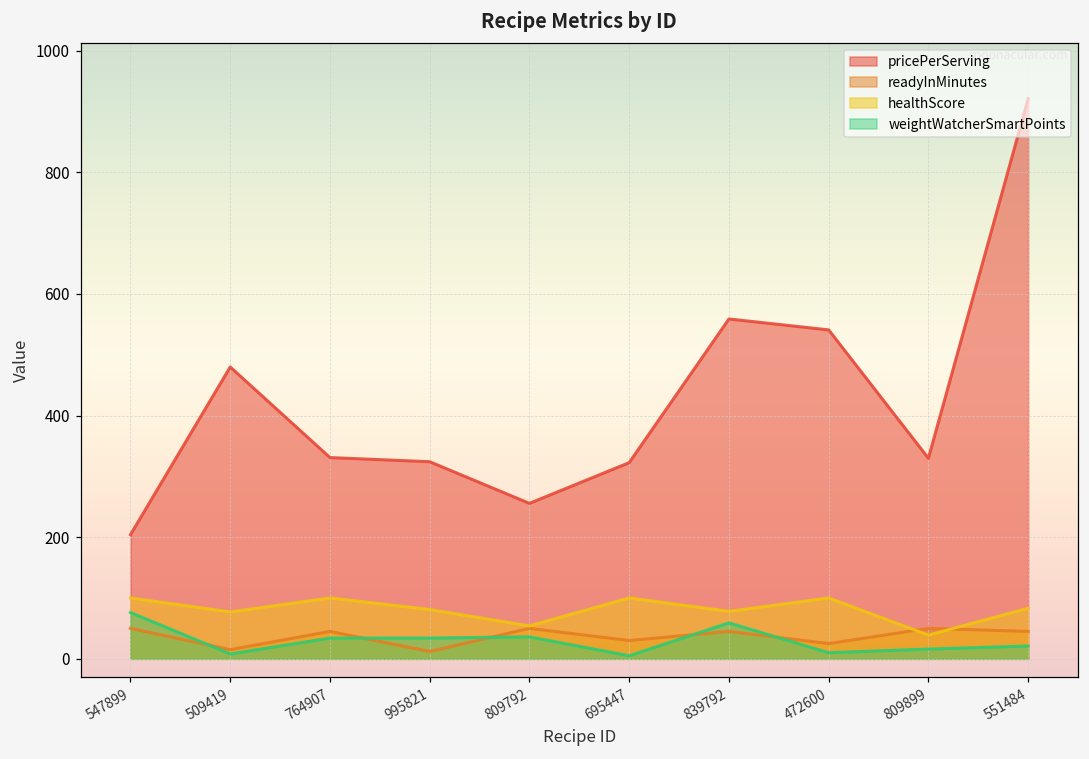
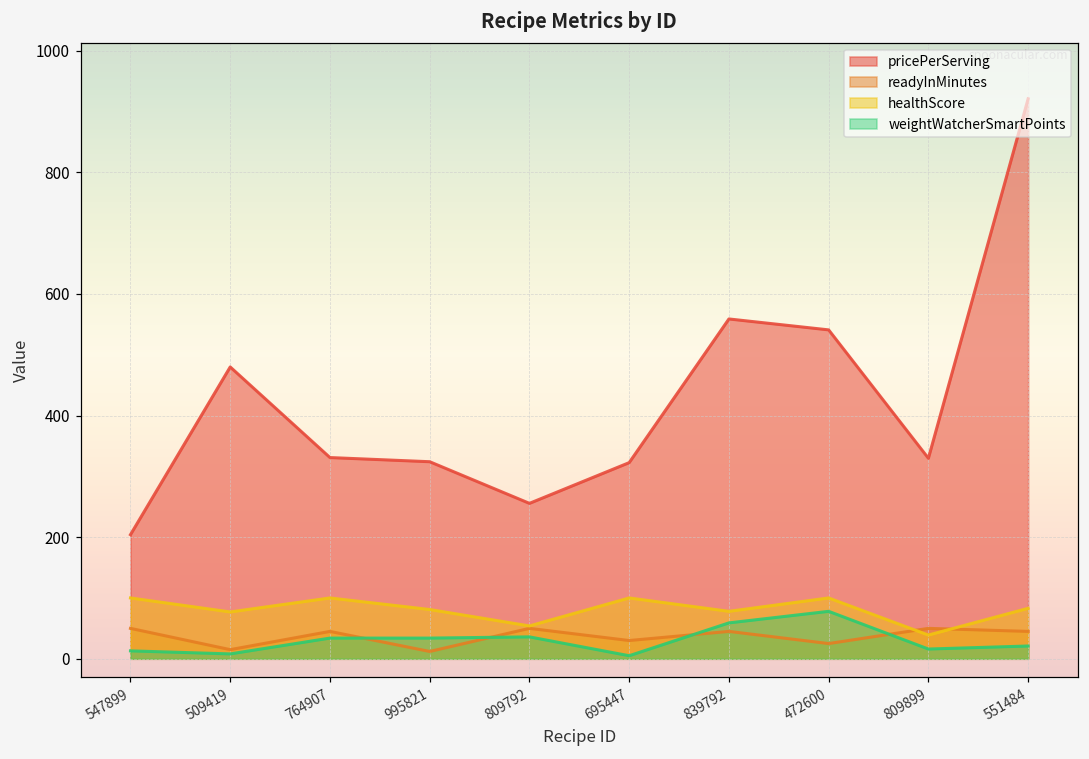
  {
    "weightWatcherSmartPoints": {
-     "547899": 80,
+     "547899": 10,
      "509419": 10,
      "764907": 30,
      "995821": 30,
      "809792": 40,
      "695447": 10,
      "839792": 60,
-     "472600": 10,
+     "472600": 80,
      "809899": 20,
      "551484": 20
    }
  }
